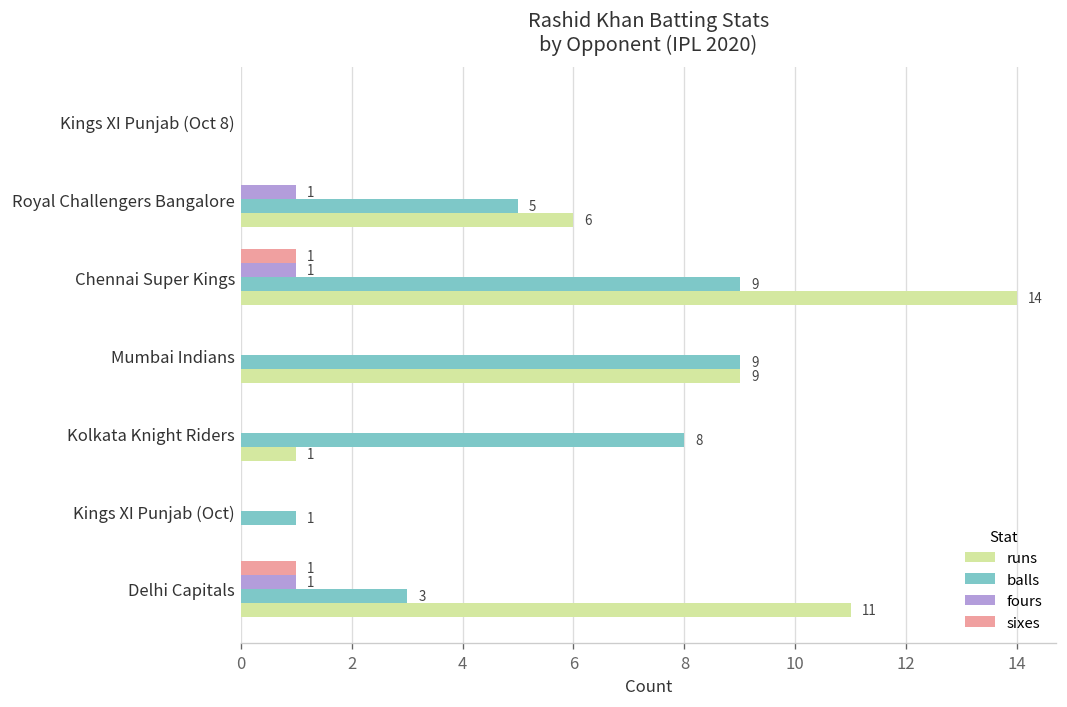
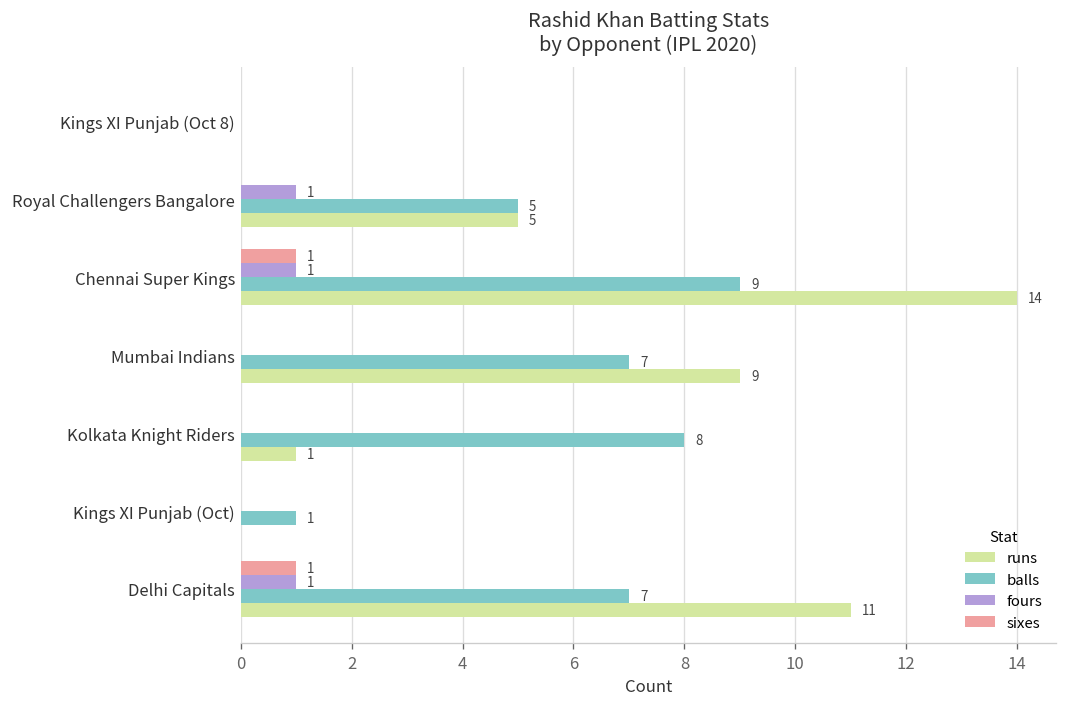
  {
    "runs": {
-     "Royal Challengers Bangalore": 6,
+     "Royal Challengers Bangalore": 5,
      "Chennai Super Kings": 14,
      "Mumbai Indians": 9,
      "Kolkata Knight Riders": 1,
      "Delhi Capitals": 11
    },
    "balls": {
      "Royal Challengers Bangalore": 5,
      "Chennai Super Kings": 9,
-     "Mumbai Indians": 9,
+     "Mumbai Indians": 7,
      "Kolkata Knight Riders": 8,
      "Kings XI Punjab (Oct)": 1,
-     "Delhi Capitals": 3
+     "Delhi Capitals": 7
    },
    "fours": {
      "Royal Challengers Bangalore": 1,
      "Chennai Super Kings": 1,
      "Delhi Capitals": 1
    },
    "sixes": {
      "Chennai Super Kings": 1,
      "Delhi Capitals": 1
    }
  }
